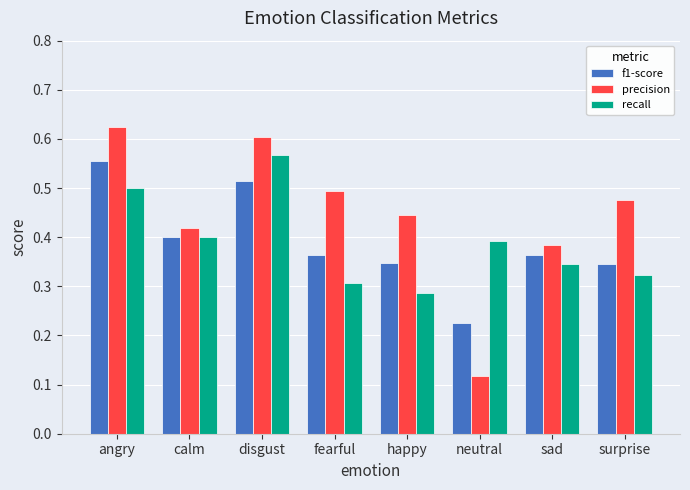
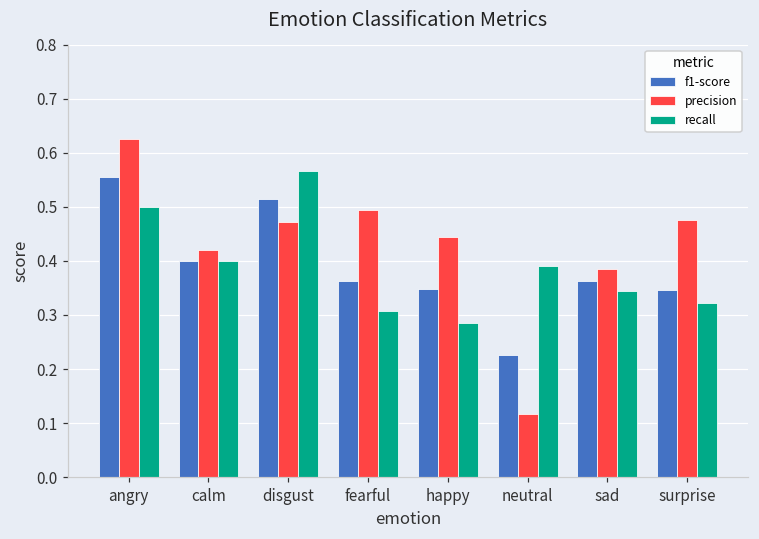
  {
    "f1-score": {
      "angry": 0.56,
      "calm": 0.40,
      "disgust": 0.52,
      "fearful": 0.36,
      "happy": 0.35,
      "neutral": 0.23,
      "sad": 0.36,
      "surprise": 0.35
    },
    "precision": {
      "angry": 0.63,
      "calm": 0.42,
-     "disgust": 0.60,
+     "disgust": 0.47,
      "fearful": 0.49,
      "happy": 0.44,
      "neutral": 0.12,
      "sad": 0.38,
      "surprise": 0.48
    },
    "recall": {
      "angry": 0.50,
      "calm": 0.40,
      "disgust": 0.57,
      "fearful": 0.31,
      "happy": 0.29,
      "neutral": 0.39,
      "sad": 0.34,
      "surprise": 0.32
    }
  }
